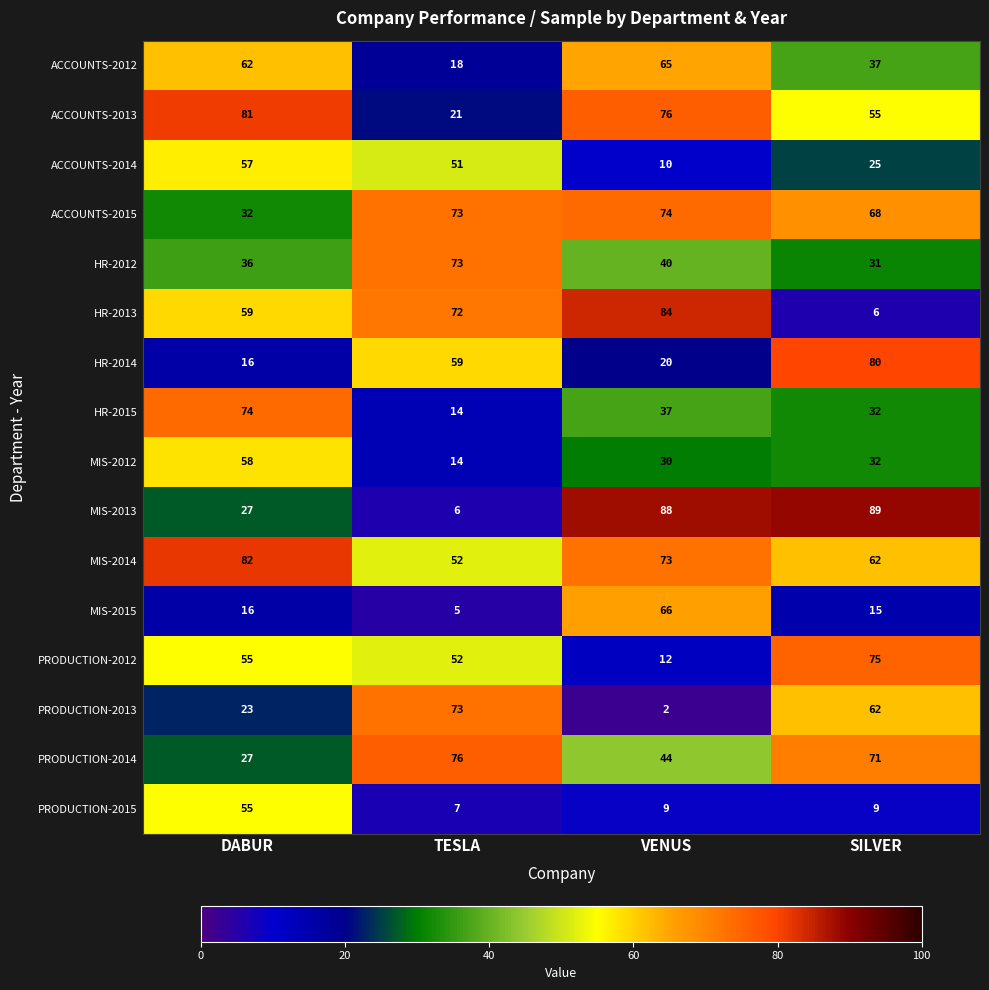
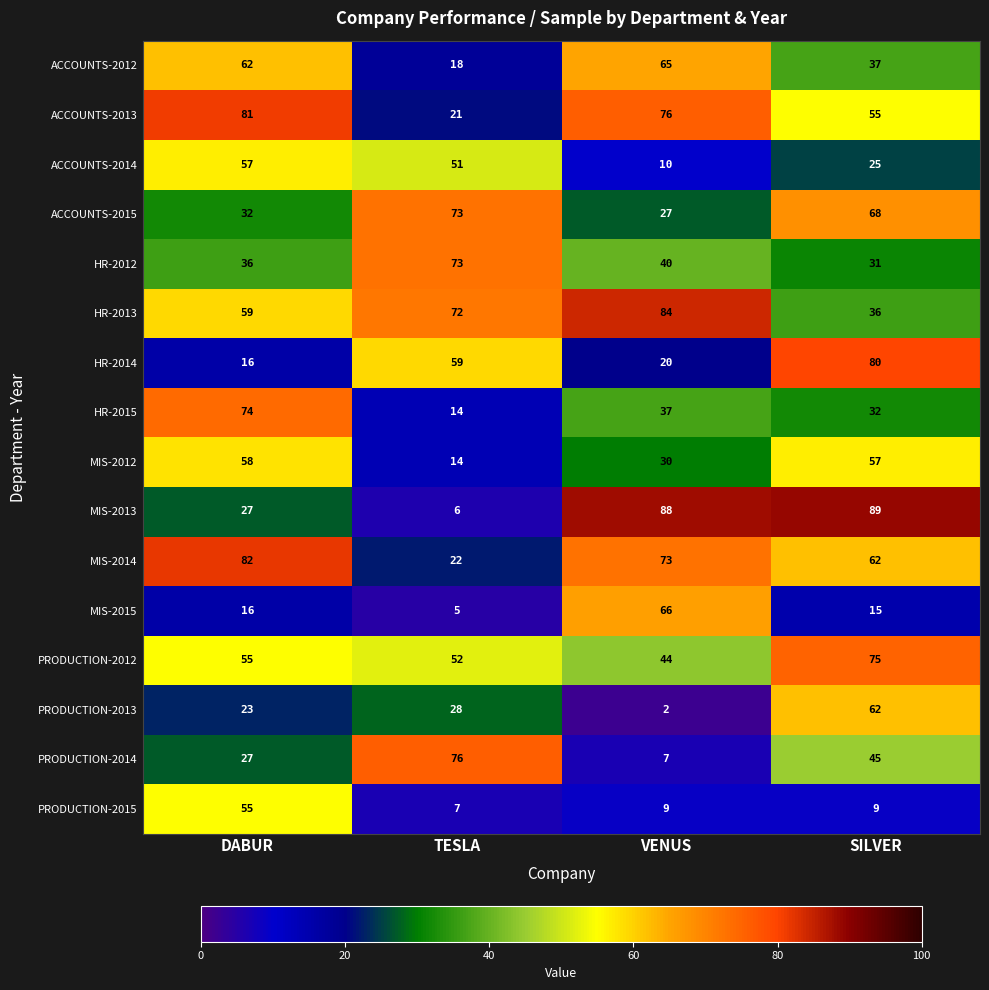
  {
    "ACCOUNTS-2012": {
      "DABUR": 62,
      "TESLA": 18,
      "VENUS": 65,
      "SILVER": 37
    },
    "ACCOUNTS-2013": {
      "DABUR": 81,
      "TESLA": 21,
      "VENUS": 76,
      "SILVER": 55
    },
    "ACCOUNTS-2014": {
      "DABUR": 57,
      "TESLA": 51,
      "VENUS": 10,
      "SILVER": 25
    },
    "ACCOUNTS-2015": {
      "DABUR": 32,
      "TESLA": 73,
-     "VENUS": 74,
+     "VENUS": 27,
      "SILVER": 68
    },
    "HR-2012": {
      "DABUR": 36,
      "TESLA": 73,
      "VENUS": 40,
      "SILVER": 31
    },
    "HR-2013": {
      "DABUR": 59,
      "TESLA": 72,
      "VENUS": 84,
-     "SILVER": 6
+     "SILVER": 36
    },
    "HR-2014": {
      "DABUR": 16,
      "TESLA": 59,
      "VENUS": 20,
      "SILVER": 80
    },
    "HR-2015": {
      "DABUR": 74,
      "TESLA": 14,
      "VENUS": 37,
      "SILVER": 32
    },
    "MIS-2012": {
      "DABUR": 58,
      "TESLA": 14,
      "VENUS": 30,
-     "SILVER": 32
+     "SILVER": 57
    },
    "MIS-2013": {
      "DABUR": 27,
      "TESLA": 6,
      "VENUS": 88,
      "SILVER": 89
    },
    "MIS-2014": {
      "DABUR": 82,
-     "TESLA": 52,
+     "TESLA": 22,
      "VENUS": 73,
      "SILVER": 62
    },
    "MIS-2015": {
      "DABUR": 16,
      "TESLA": 5,
      "VENUS": 66,
      "SILVER": 15
    },
    "PRODUCTION-2012": {
      "DABUR": 55,
      "TESLA": 52,
-     "VENUS": 12,
+     "VENUS": 44,
      "SILVER": 75
    },
    "PRODUCTION-2013": {
      "DABUR": 23,
-     "TESLA": 73,
+     "TESLA": 28,
      "VENUS": 2,
      "SILVER": 62
    },
    "PRODUCTION-2014": {
      "DABUR": 27,
      "TESLA": 76,
-     "VENUS": 44,
-     "SILVER": 71
+     "VENUS": 7,
+     "SILVER": 45
    },
    "PRODUCTION-2015": {
      "DABUR": 55,
      "TESLA": 7,
      "VENUS": 9,
      "SILVER": 9
    }
  }
